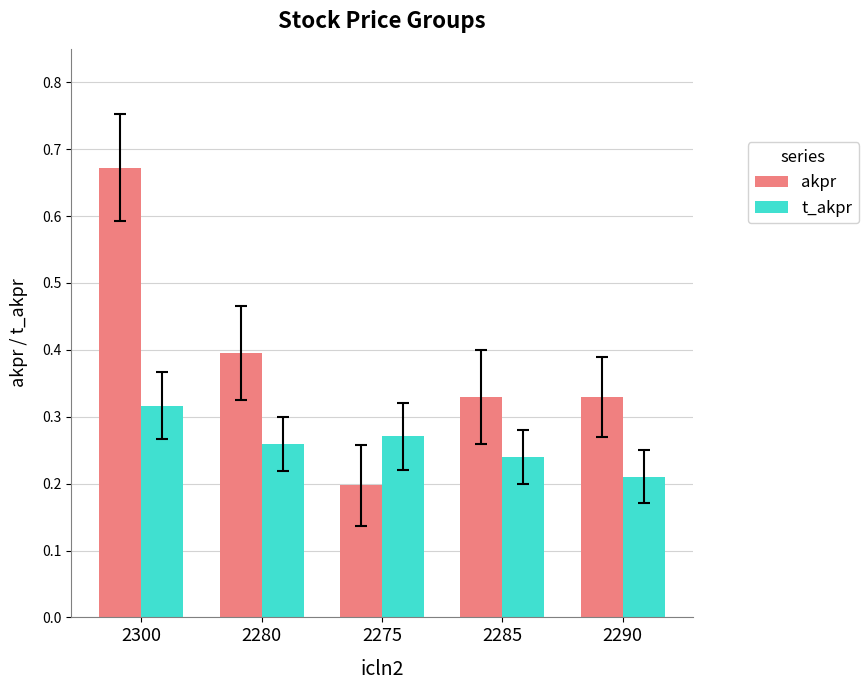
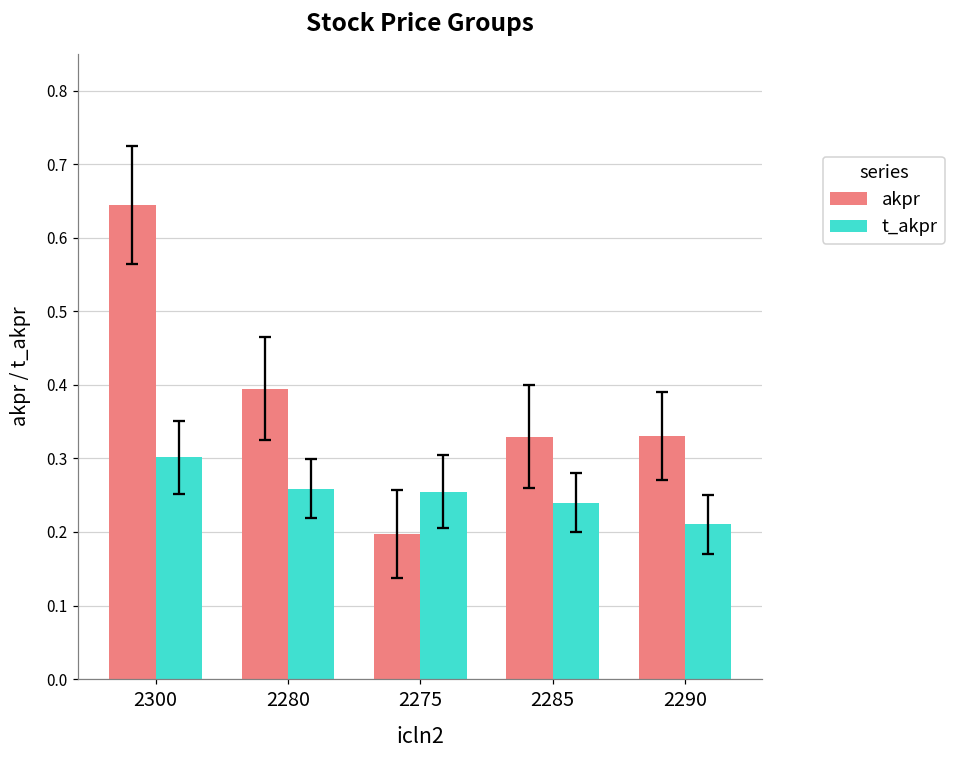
  {
    "akpr": {
-     "2300": 0.67,
+     "2300": 0.64,
      "2280": 0.39,
      "2275": 0.20,
      "2285": 0.33,
      "2290": 0.33
    },
    "t_akpr": {
-     "2300": 0.32,
+     "2300": 0.30,
      "2280": 0.26,
-     "2275": 0.27,
+     "2275": 0.25,
      "2285": 0.24,
      "2290": 0.21
    }
  }
